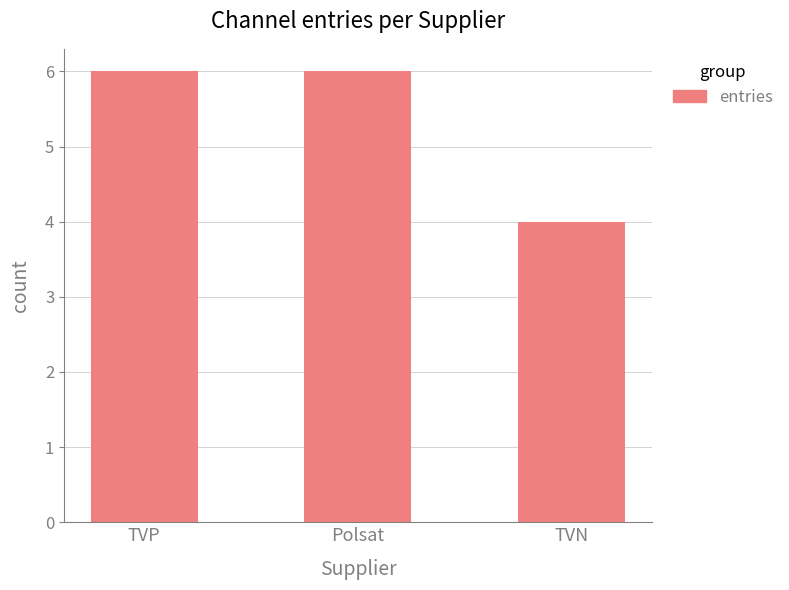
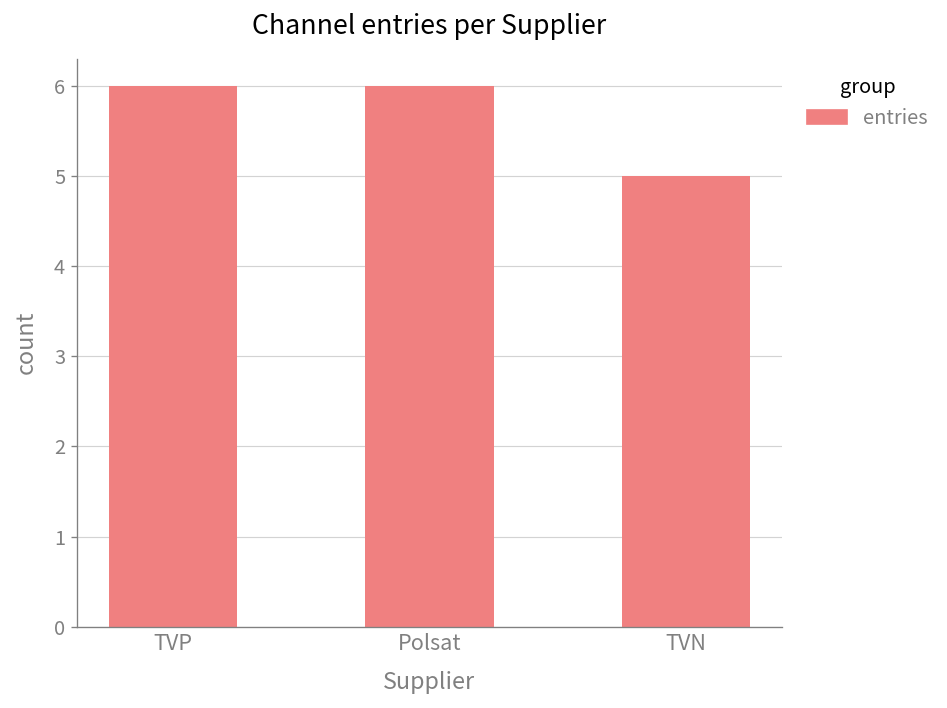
  {
    "TVP": 6,
    "Polsat": 6,
-   "TVN": 4
+   "TVN": 5
  }
